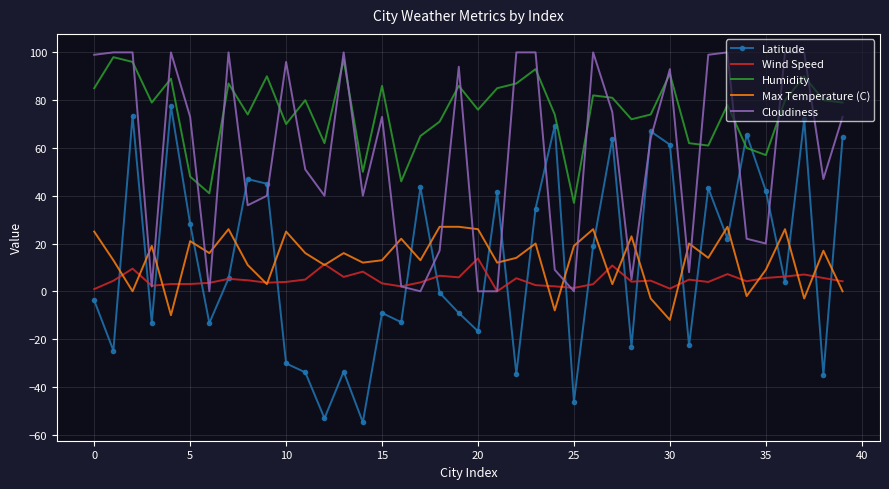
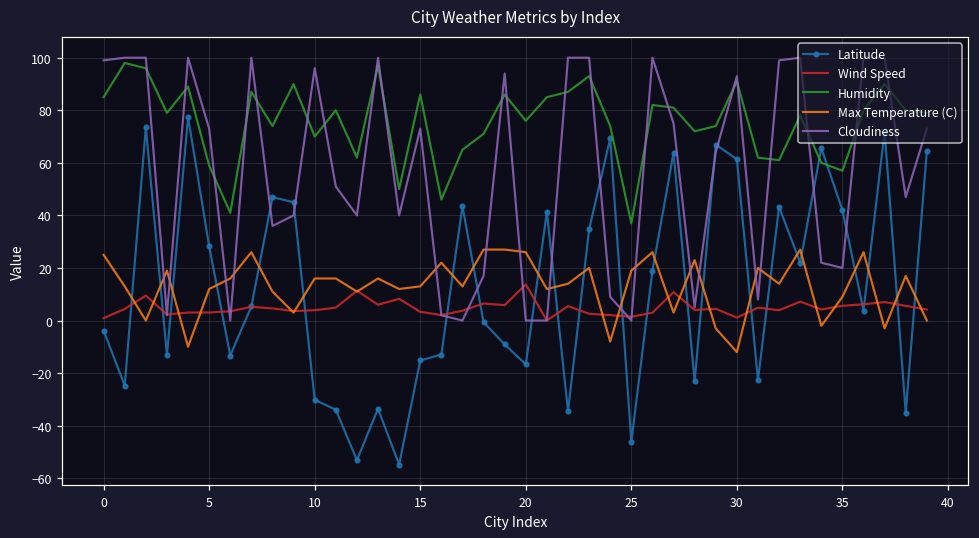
  {
    "Latitude": {
      "0": -4,
      "5": 28,
      "10": -30,
-     "15": -9,
+     "15": -15,
      "20": -17,
      "25": -46,
      "30": 61,
      "35": 42
    },
    "Wind Speed": {
      "0": 1,
      "5": 3,
      "10": 4,
      "15": 3,
      "20": 14,
      "25": 1,
      "30": 1,
      "35": 6
    },
    "Humidity": {
      "0": 85,
-     "5": 48,
+     "5": 59,
      "10": 70,
      "15": 86,
      "20": 76,
      "25": 37,
      "30": 91,
      "35": 57
    },
    "Max Temperature (C)": {
      "0": 25,
-     "5": 21,
-     "10": 25,
+     "5": 12,
+     "10": 16,
      "15": 13,
      "20": 26,
      "25": 19,
      "30": -12,
      "35": 9
    },
    "Cloudiness": {
      "0": 99,
      "5": 73,
      "10": 96,
      "15": 73,
      "20": 0,
      "25": 0,
      "30": 93,
      "35": 20
    }
  }
